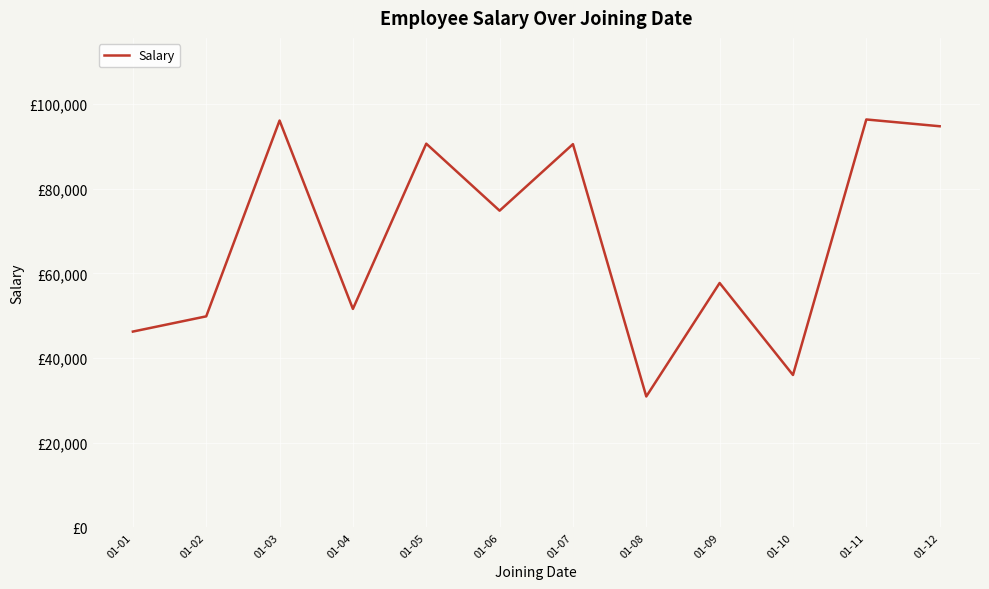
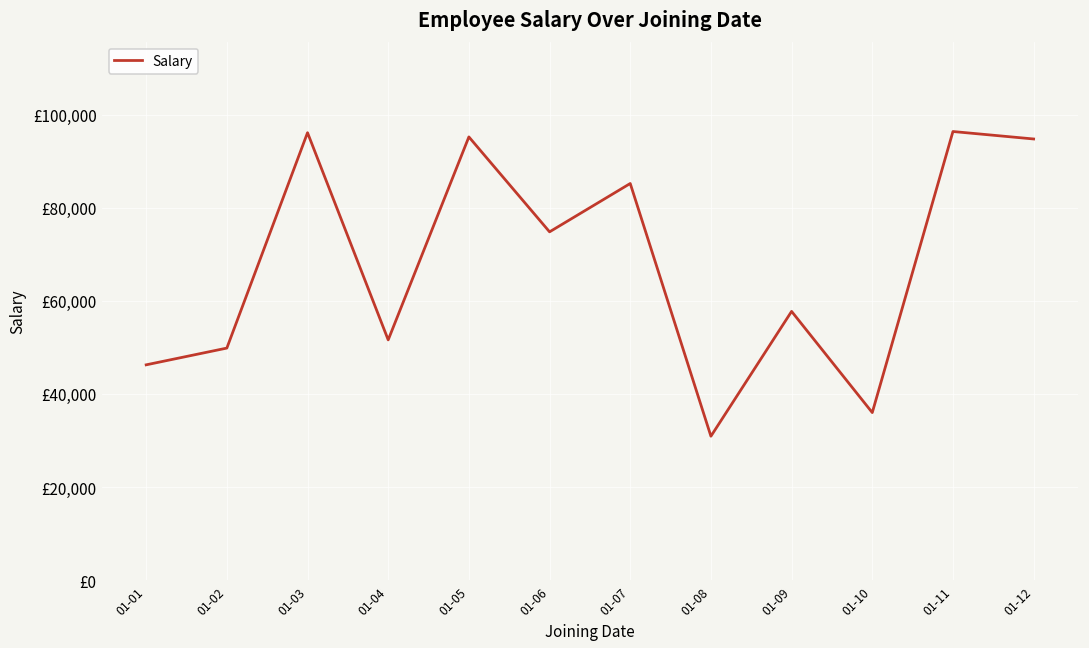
  {
    "01-01": "£46,000",
    "01-02": "£50,000",
    "01-03": "£96,000",
    "01-04": "£52,000",
-   "01-05": "£91,000",
+   "01-05": "£95,000",
    "01-06": "£75,000",
-   "01-07": "£91,000",
+   "01-07": "£85,000",
    "01-08": "£31,000",
    "01-09": "£58,000",
    "01-10": "£36,000",
    "01-11": "£96,000",
    "01-12": "£95,000"
  }
